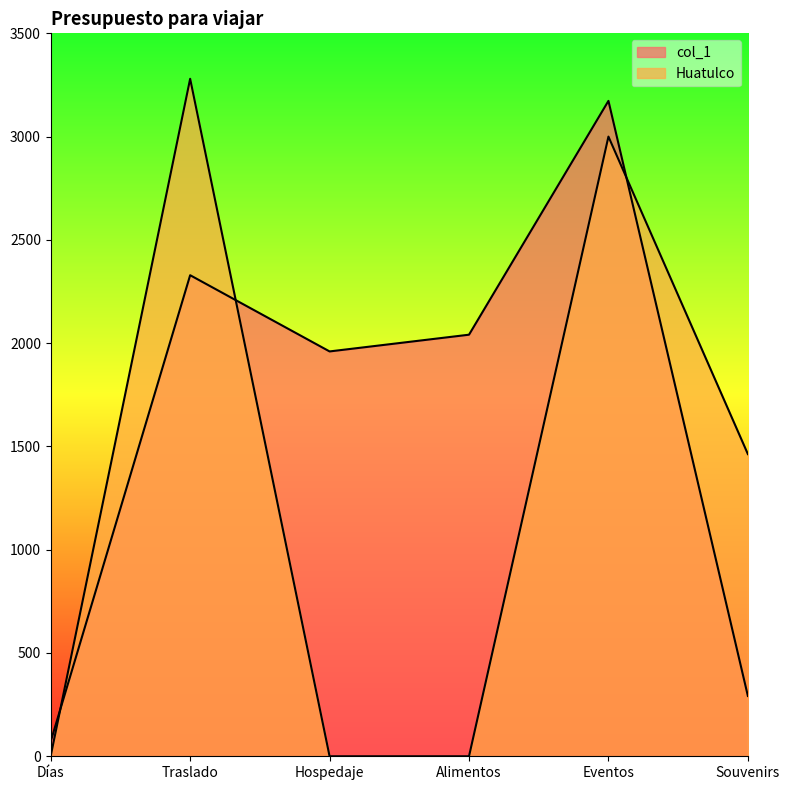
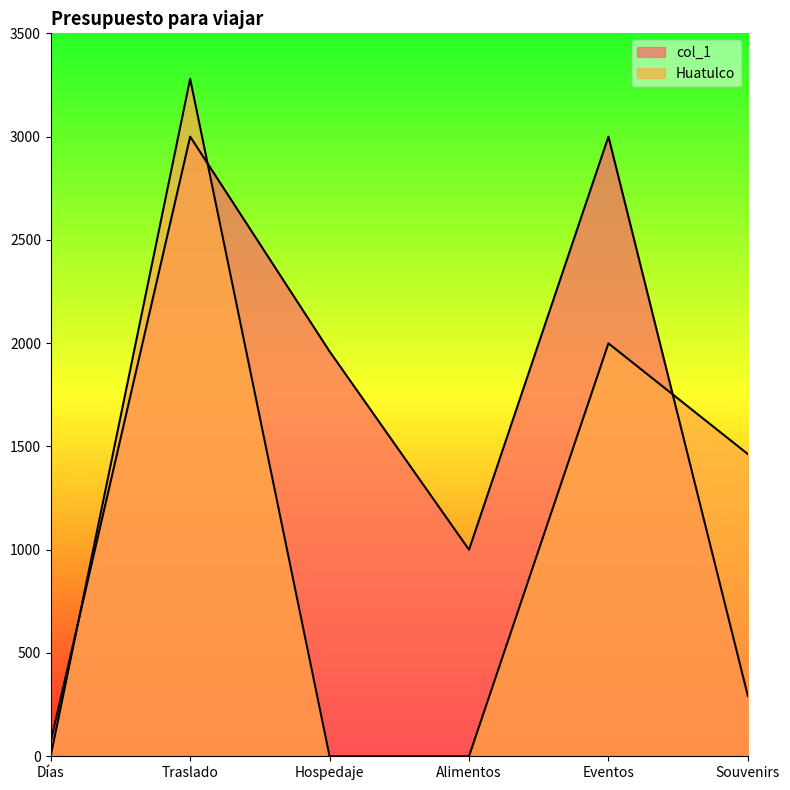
  {
    "col_1": {
      "Días": 70,
-     "Traslado": 2330,
+     "Traslado": 3000,
      "Hospedaje": 1960,
-     "Alimentos": 2040,
-     "Eventos": 3170,
+     "Alimentos": 1000,
+     "Eventos": 3000,
      "Souvenirs": 290
    },
    "Huatulco": {
      "Días": 0,
      "Traslado": 3280,
      "Hospedaje": 0,
      "Alimentos": 0,
-     "Eventos": 3000,
+     "Eventos": 2000,
      "Souvenirs": 1460
    }
  }
